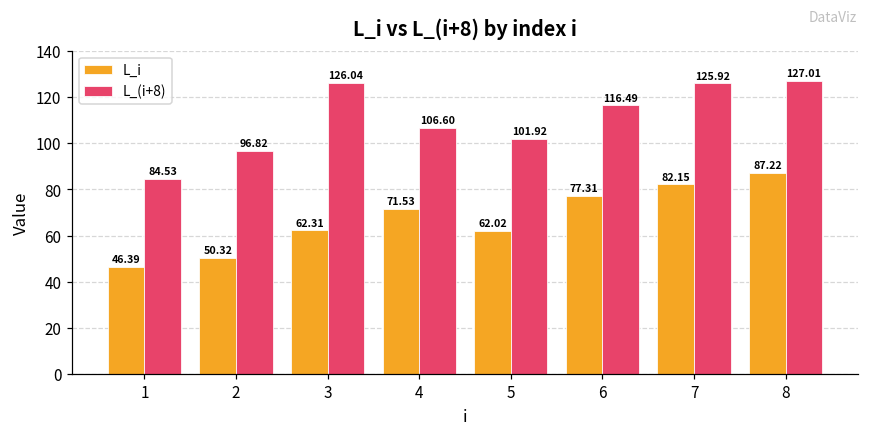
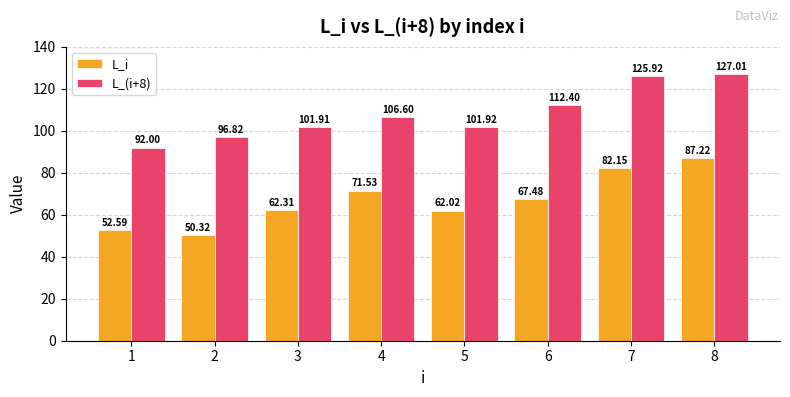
  {
    "L_i": {
-     "1": 46.39,
+     "1": 52.59,
      "2": 50.32,
      "3": 62.31,
      "4": 71.53,
      "5": 62.02,
-     "6": 77.31,
+     "6": 67.48,
      "7": 82.15,
      "8": 87.22
    },
    "L_(i+8)": {
-     "1": 84.53,
+     "1": 92.00,
      "2": 96.82,
-     "3": 126.04,
+     "3": 101.91,
      "4": 106.60,
      "5": 101.92,
-     "6": 116.49,
+     "6": 112.40,
      "7": 125.92,
      "8": 127.01
    }
  }
